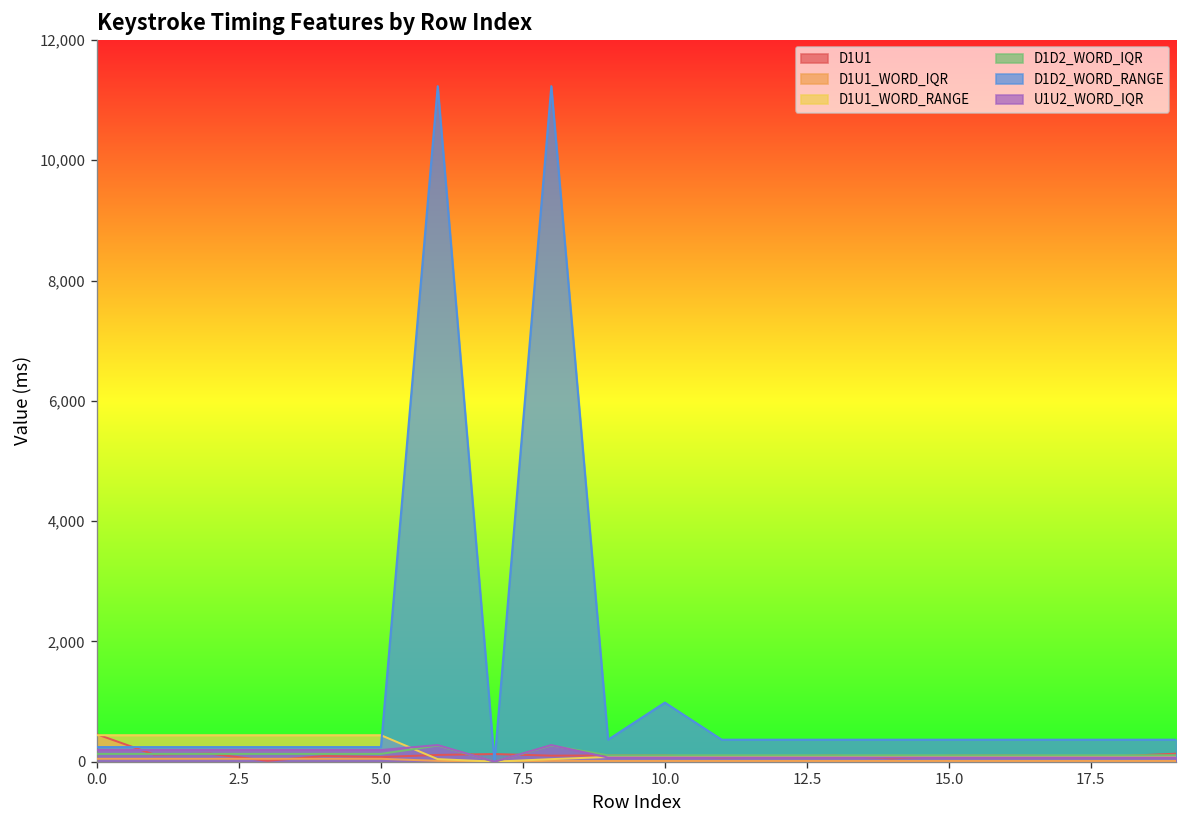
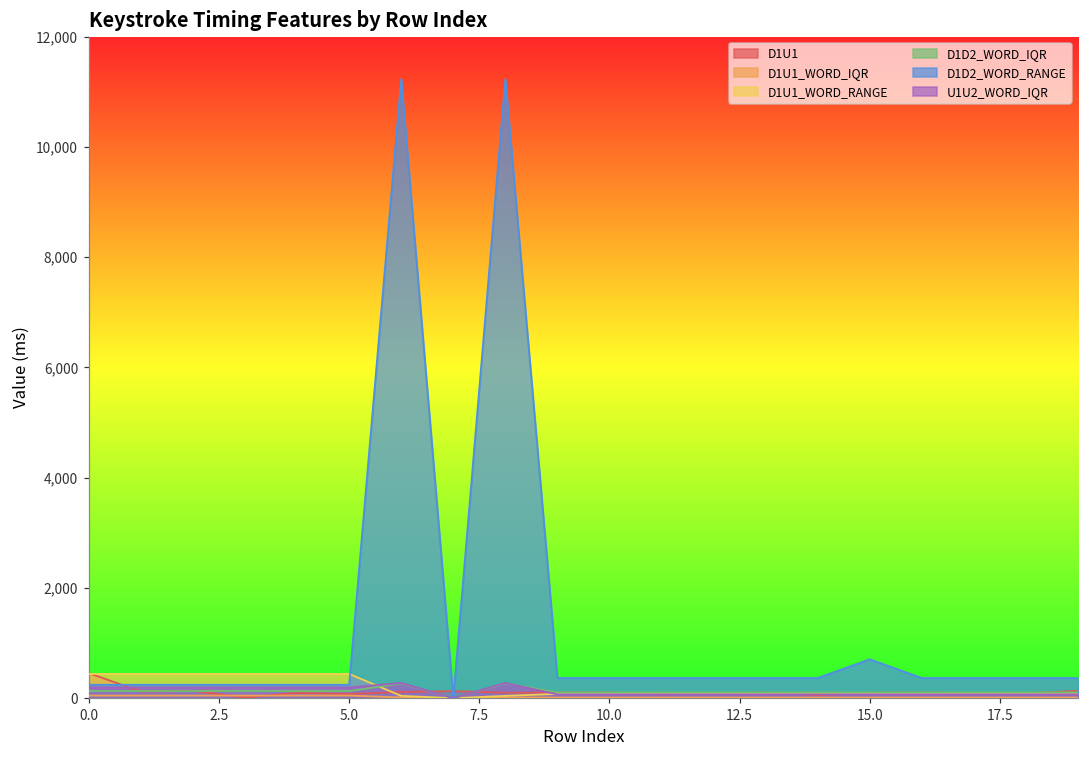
  {
    "D1D2_WORD_IQR": {
      "0.0": "100",
      "5.0": "100"
    },
    "D1D2_WORD_RANGE": {
-     "10.0": "1,000",
-     "15.0": "400"
+     "10.0": "400",
+     "15.0": "700"
    }
  }
